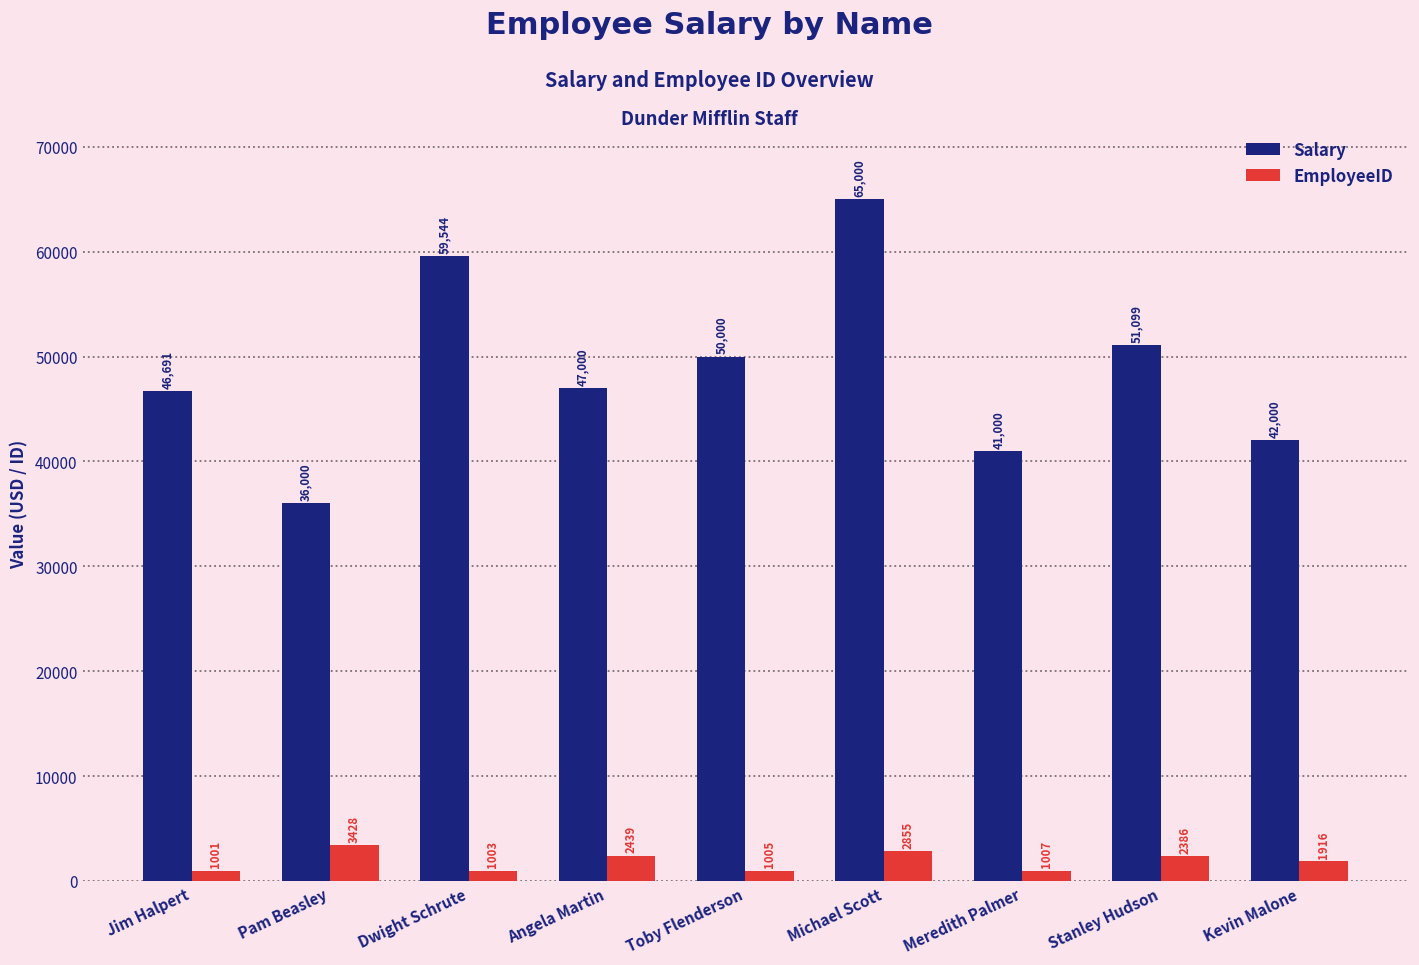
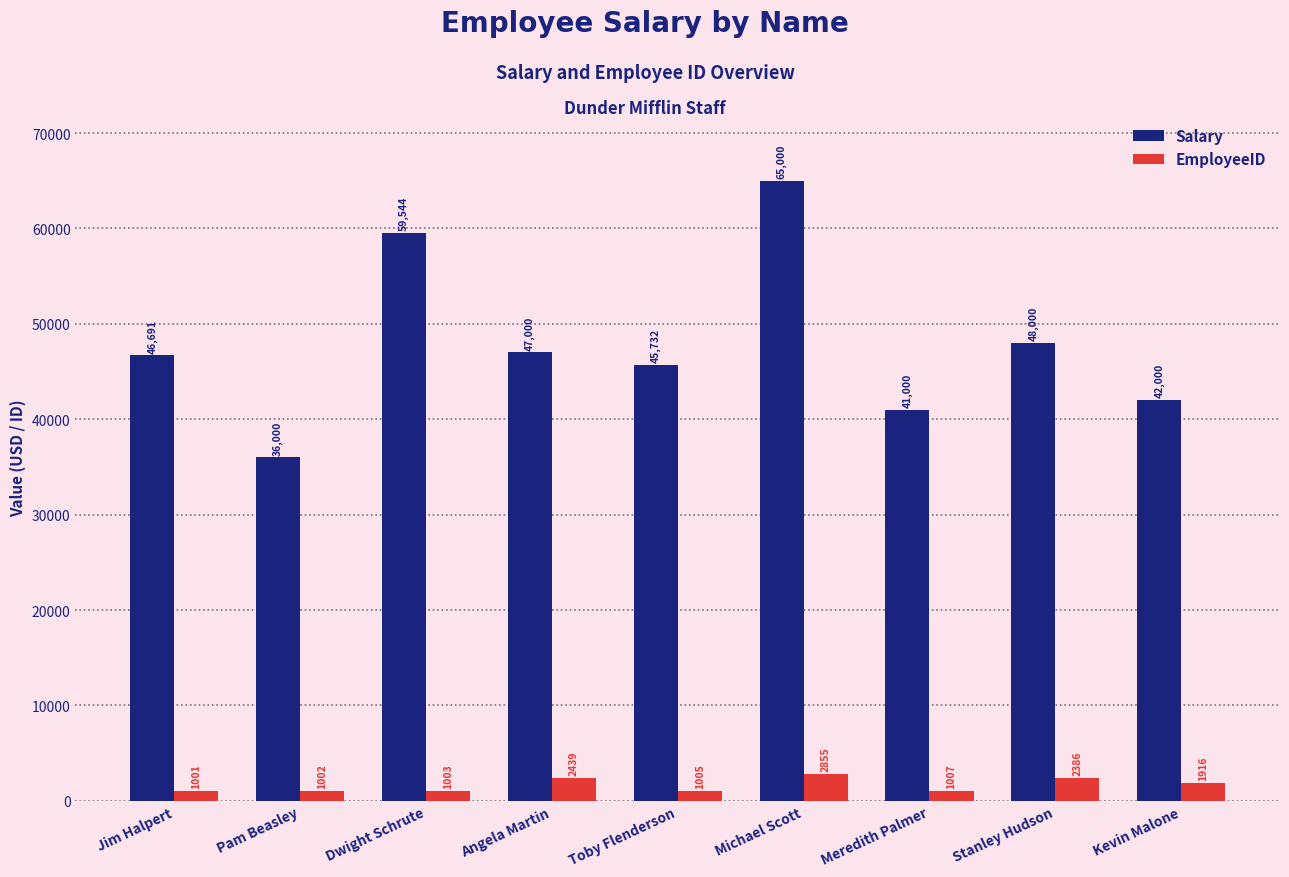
  {
    "Salary": {
      "Jim Halpert": "46,691",
      "Pam Beasley": "36,000",
      "Dwight Schrute": "59,544",
      "Angela Martin": "47,000",
-     "Toby Flenderson": "50,000",
+     "Toby Flenderson": "45,732",
      "Michael Scott": "65,000",
      "Meredith Palmer": "41,000",
-     "Stanley Hudson": "51,099",
+     "Stanley Hudson": "48,000",
      "Kevin Malone": "42,000"
    },
    "EmployeeID": {
      "Jim Halpert": "1001",
-     "Pam Beasley": "3428",
+     "Pam Beasley": "1002",
      "Dwight Schrute": "1003",
      "Angela Martin": "2439",
      "Toby Flenderson": "1005",
      "Michael Scott": "2855",
      "Meredith Palmer": "1007",
      "Stanley Hudson": "2386",
      "Kevin Malone": "1916"
    }
  }
